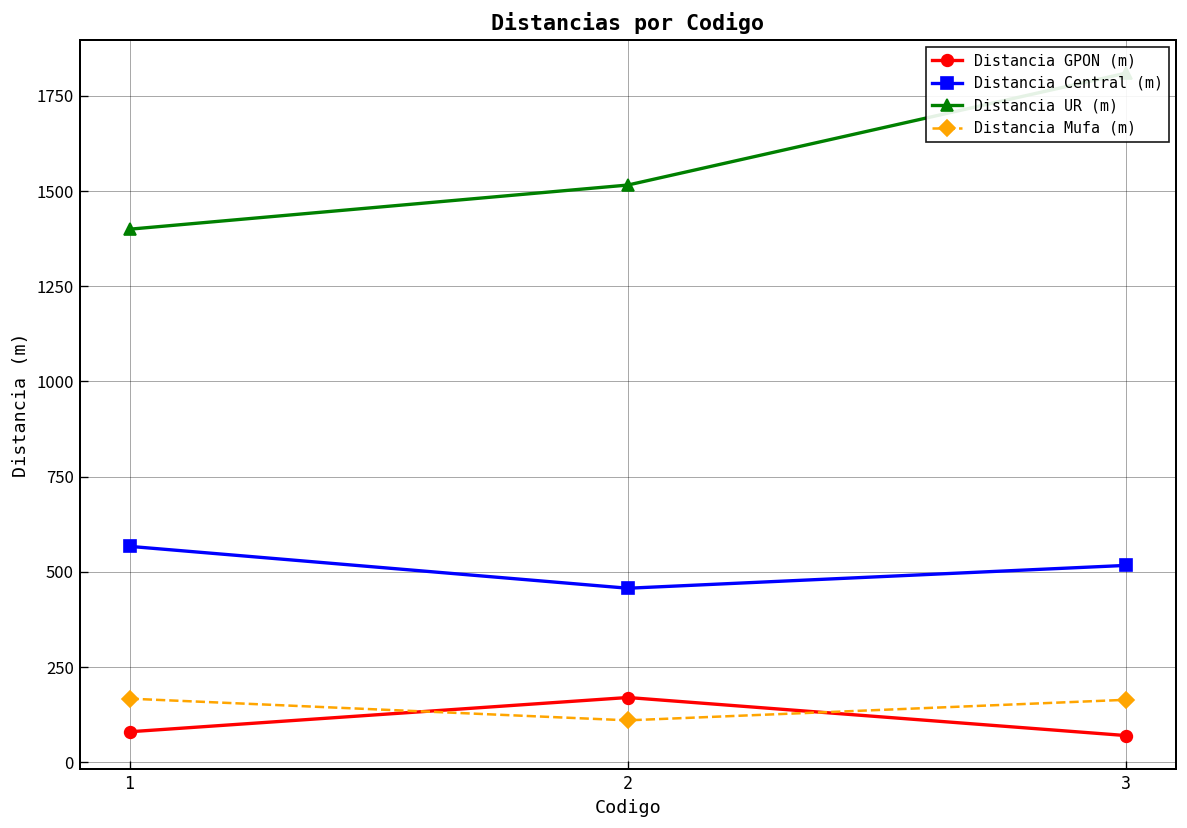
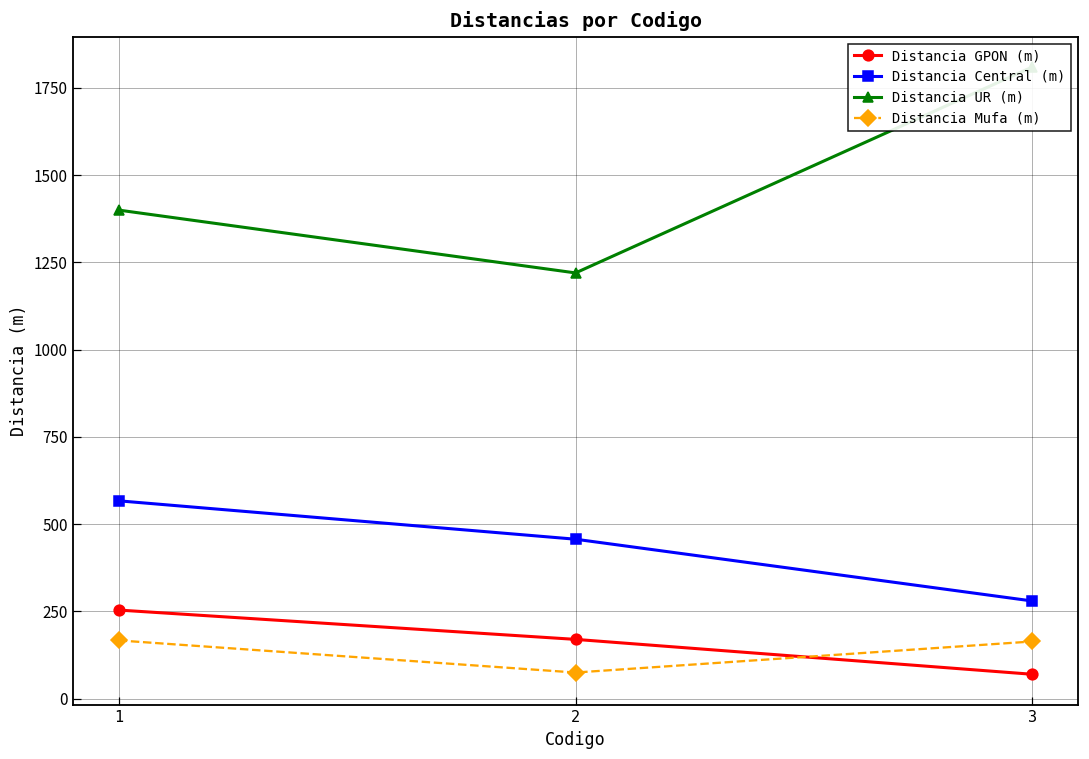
  {
    "Distancia GPON (m)": {
-     "1": 80,
+     "1": 250,
      "2": 170,
      "3": 70
    },
    "Distancia Central (m)": {
      "1": 570,
      "2": 460,
-     "3": 520
+     "3": 280
    },
    "Distancia UR (m)": {
      "1": 1400,
-     "2": 1520
+     "2": 1220
    },
    "Distancia Mufa (m)": {
      "1": 170,
-     "2": 110,
+     "2": 80,
      "3": 160
    }
  }
